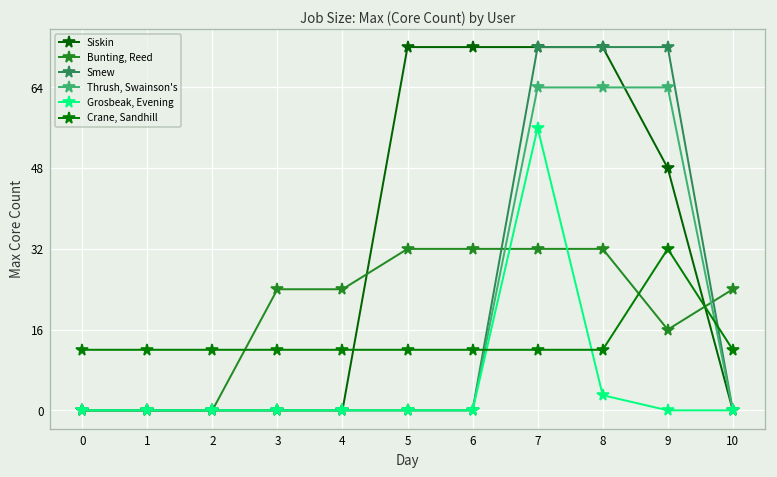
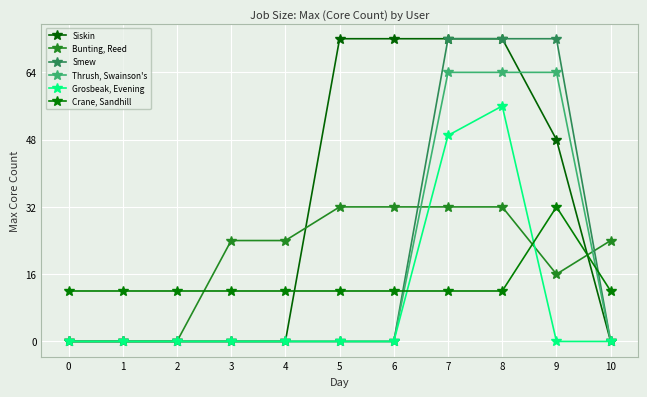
  {
    "Grosbeak, Evening": {
-     "7": 56,
-     "8": 3,
+     "7": 49,
+     "8": 56,
      "9": 0
    }
  }
